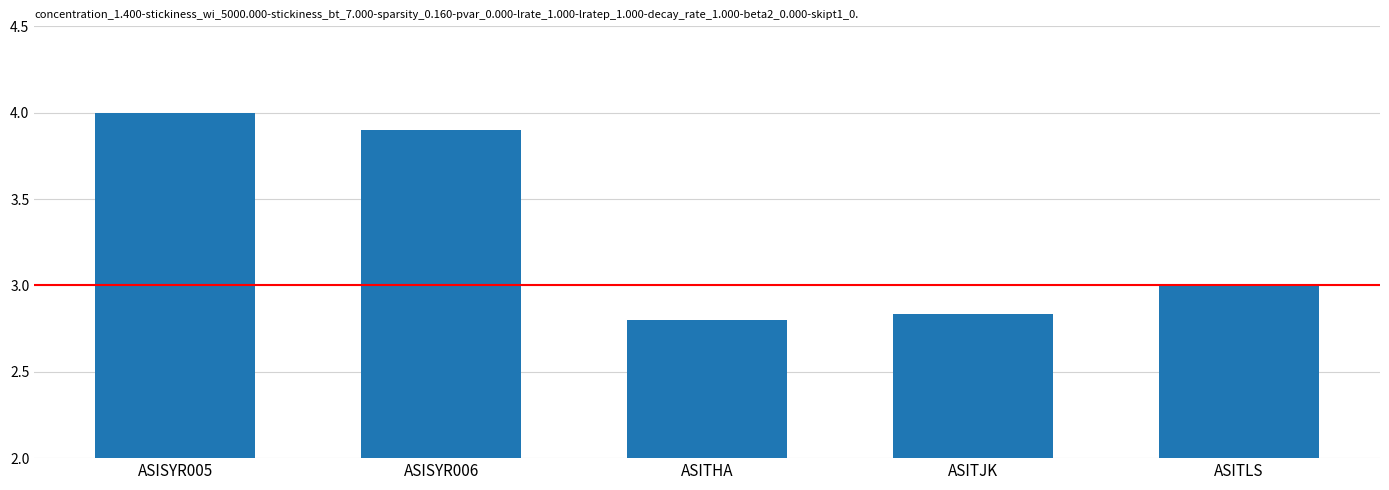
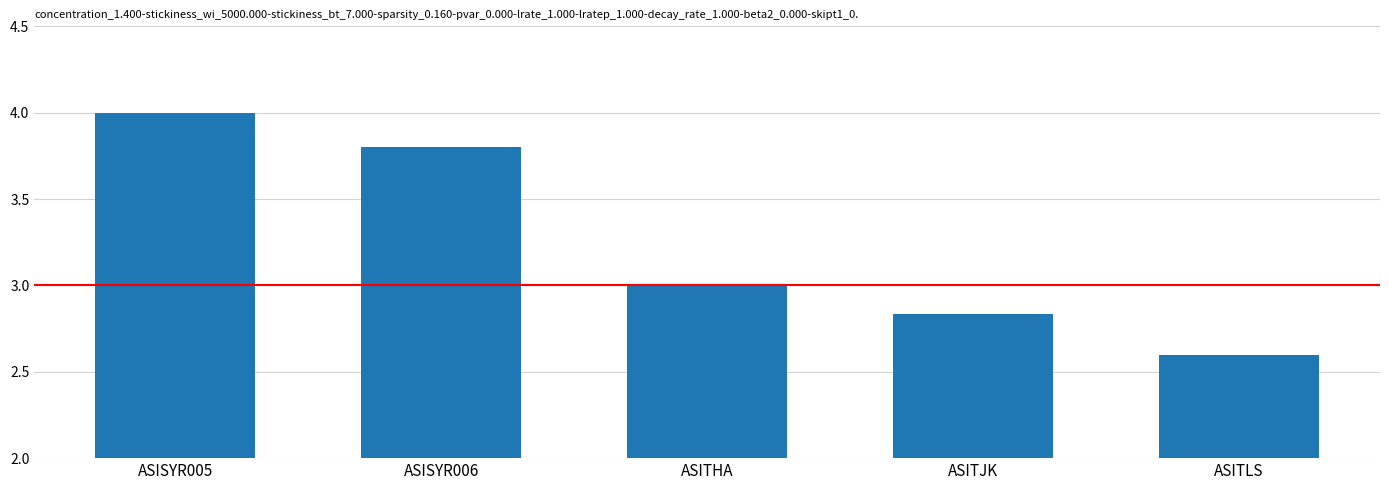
  {
    "ASISYR005": 4.0,
-   "ASISYR006": 3.9,
-   "ASITHA": 2.8,
+   "ASISYR006": 3.8,
+   "ASITHA": 3.0,
    "ASITJK": 2.83,
-   "ASITLS": 3.0
+   "ASITLS": 2.6
  }
